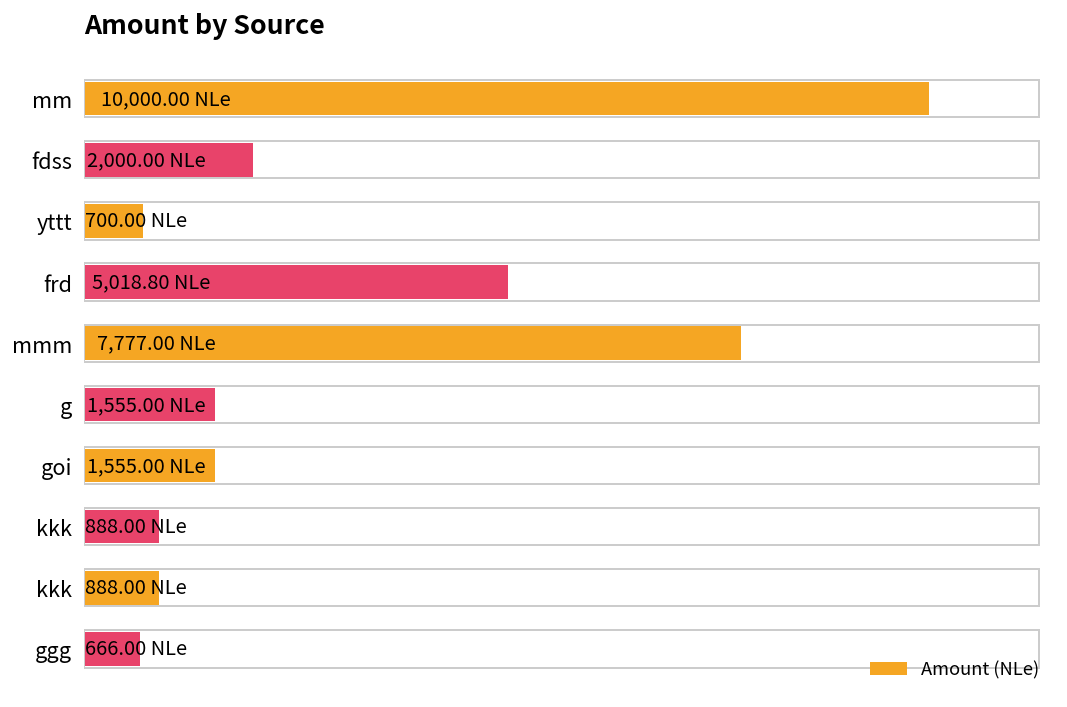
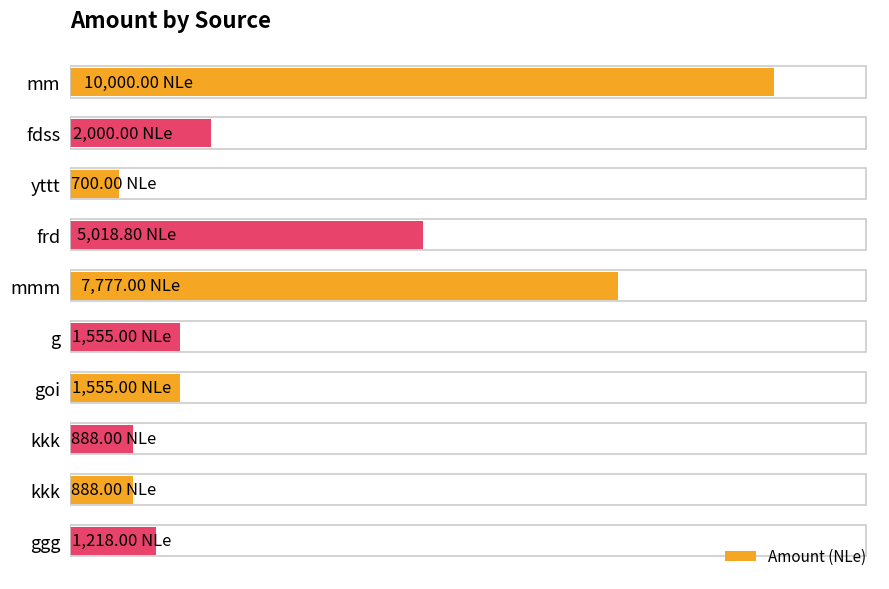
  {
    "mm": "10,000.00",
    "fdss": "2,000.00",
    "yttt": "700.00",
    "frd": "5,018.80",
    "mmm": "7,777.00",
    "g": "1,555.00",
    "goi": "1,555.00",
-   "ggg": "666.00"
+   "ggg": "1,218.00"
  }
